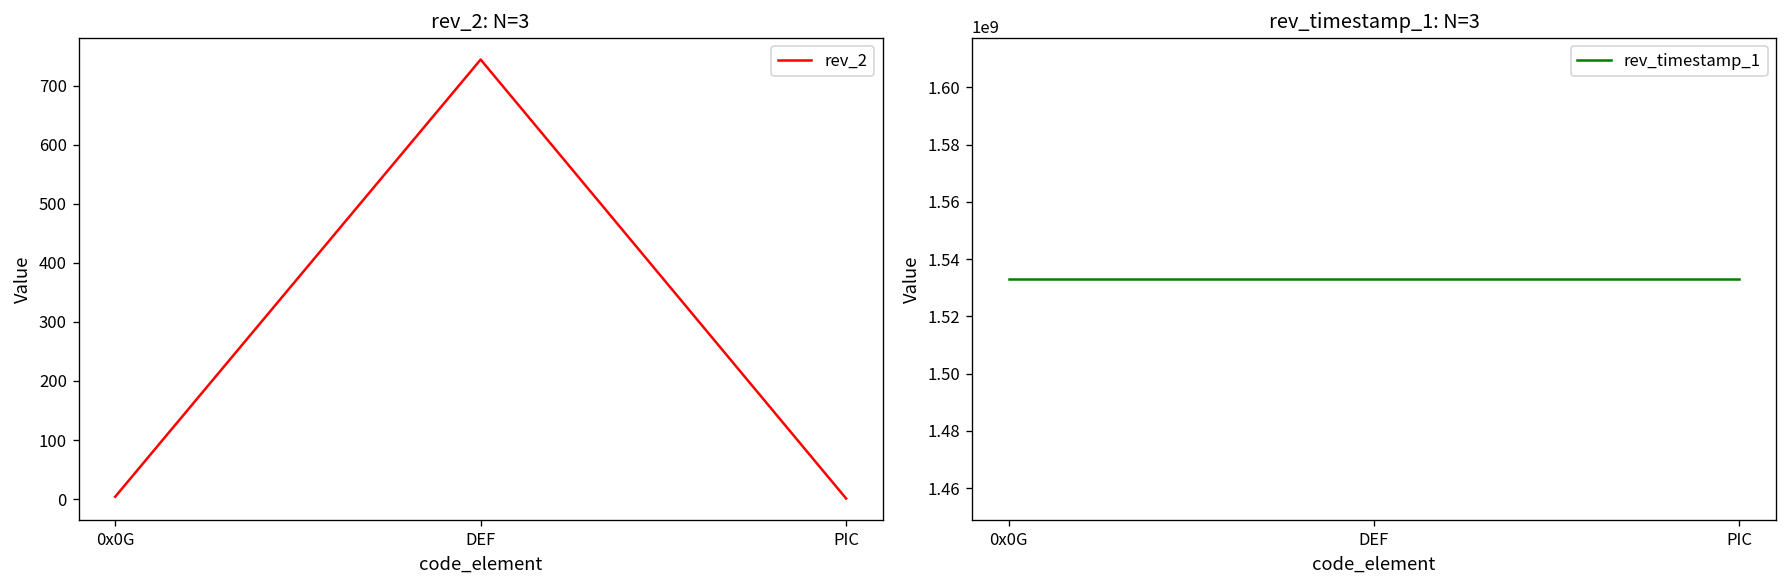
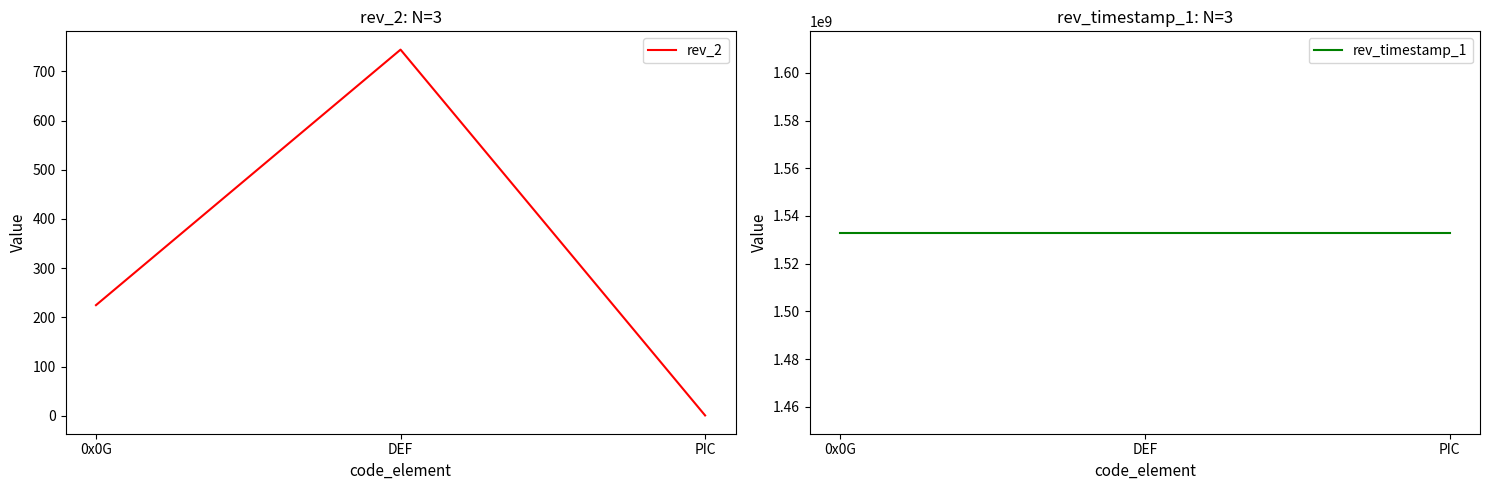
  {
    "rev_2: N=3": {
-     "0x0G": 0,
+     "0x0G": 230,
      "DEF": 740,
      "PIC": 0
    },
    "rev_timestamp_1: N=3": {
      "0x0G": 1533000000,
      "DEF": 1533000000,
      "PIC": 1533000000
    }
  }
